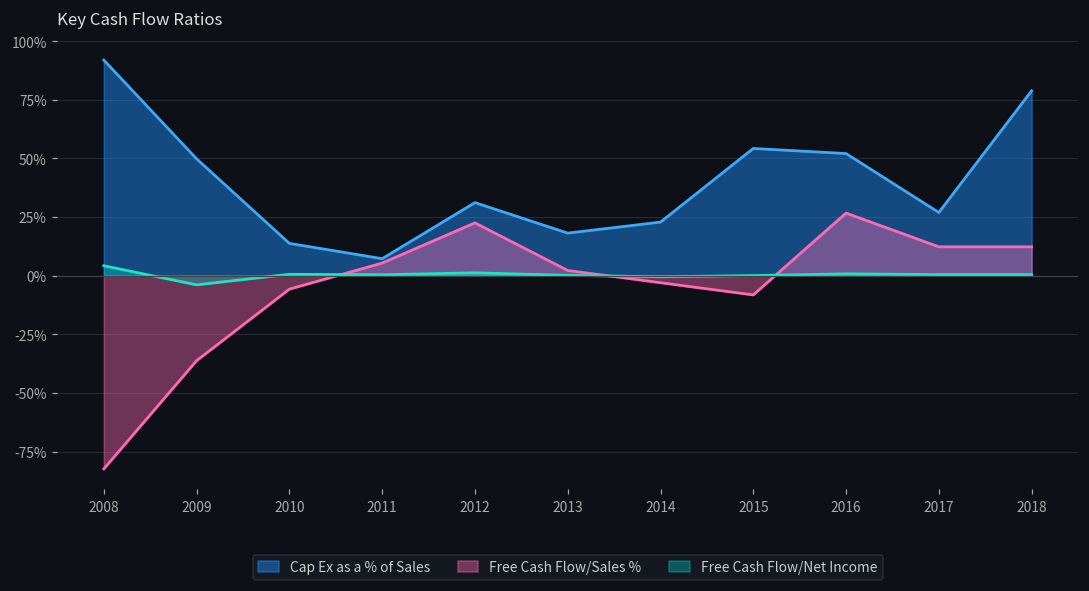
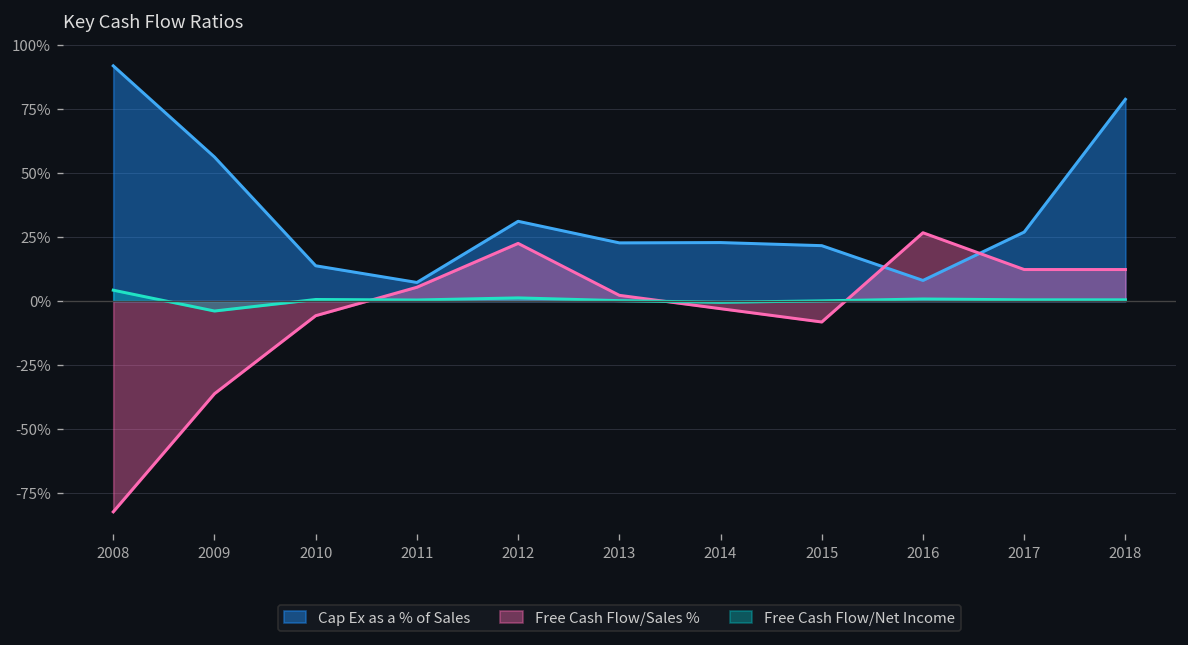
  {
    "Cap Ex as a % of Sales": {
      "2008": "92%",
-     "2009": "50%",
+     "2009": "56%",
      "2010": "14%",
      "2011": "7%",
      "2012": "31%",
-     "2013": "18%",
+     "2013": "23%",
      "2014": "23%",
-     "2015": "54%",
-     "2016": "52%",
+     "2015": "22%",
+     "2016": "8%",
      "2017": "27%",
      "2018": "79%"
    }
  }
